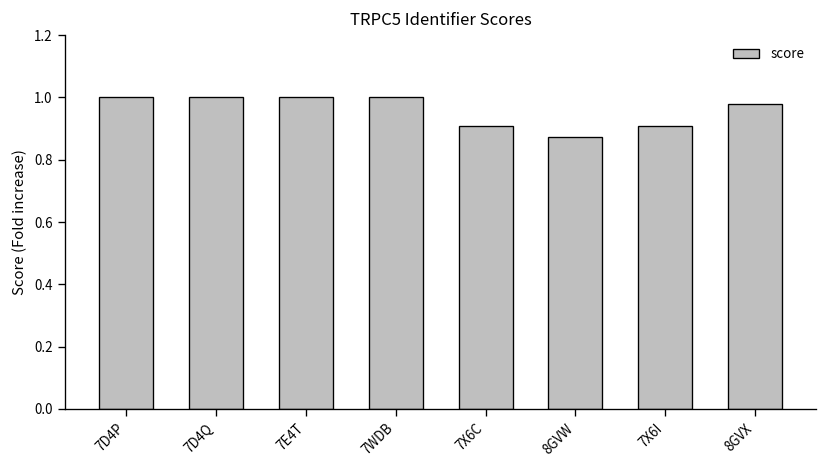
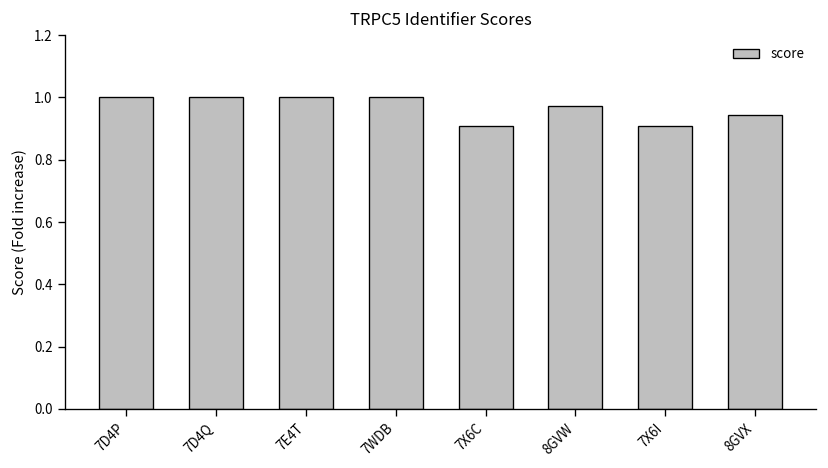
  {
    "7D4P": 1.00,
    "7D4Q": 1.00,
    "7E4T": 1.00,
    "7WDB": 1.00,
    "7X6C": 0.91,
-   "8GVW": 0.87,
+   "8GVW": 0.97,
    "7X6I": 0.91,
-   "8GVX": 0.98
+   "8GVX": 0.94
  }
